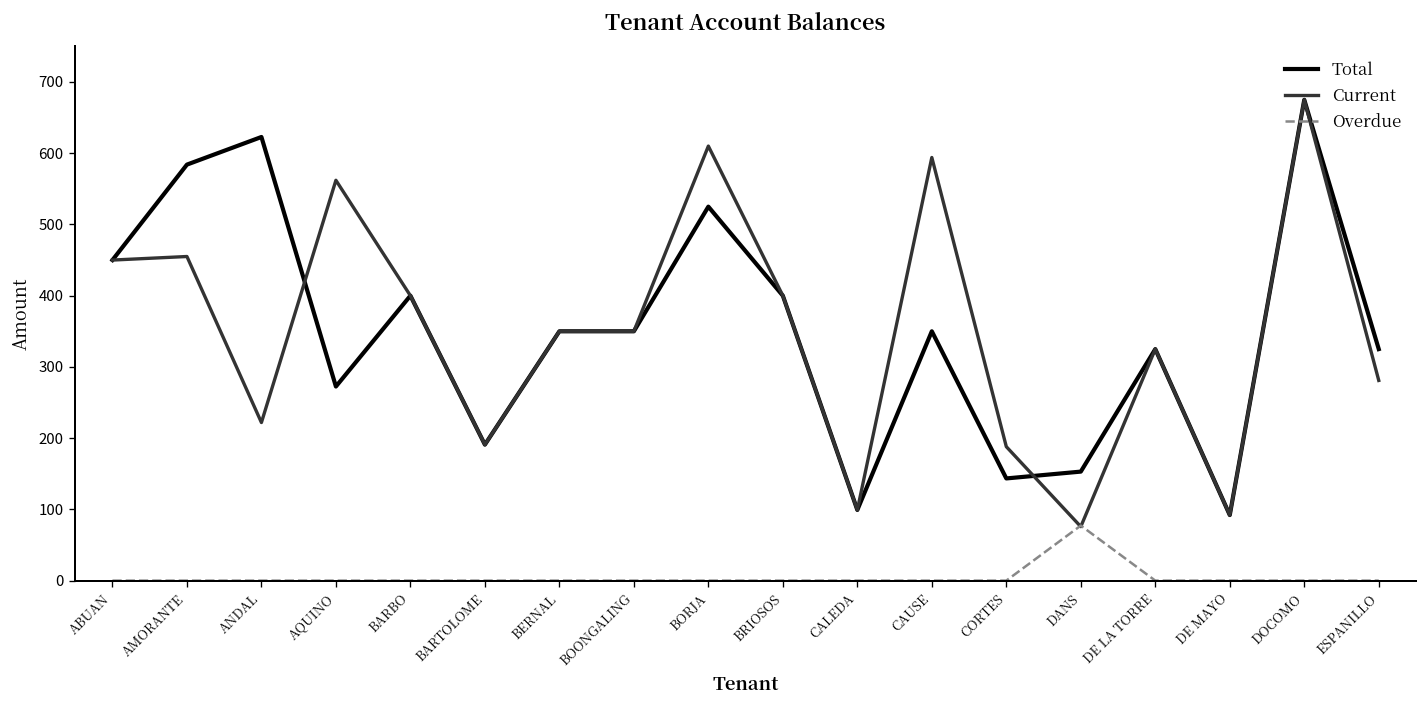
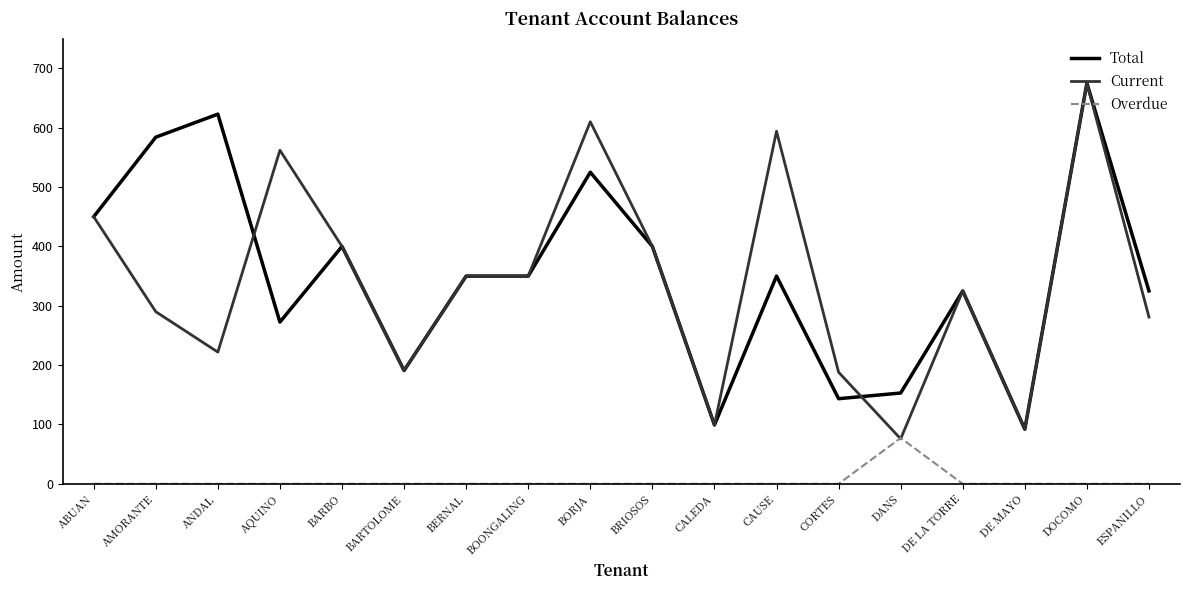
  {
    "Total": {
      "AMORANTE": 580,
      "ANDAL": 620,
      "AQUINO": 270,
      "BORJA": 530,
      "CAUSE": 350,
      "CORTES": 140,
      "DANS": 150,
      "ESPANILLO": 330
    },
    "Current": {
-     "AMORANTE": 460,
+     "AMORANTE": 290,
      "ANDAL": 220,
      "AQUINO": 560,
      "BORJA": 610,
      "CAUSE": 590,
      "CORTES": 190,
      "ESPANILLO": 280
    },
    "Overdue": {
      "ABUAN": 0,
      "AMORANTE": 0,
      "ANDAL": 0,
      "AQUINO": 0,
      "BARBO": 0,
      "BARTOLOME": 0,
      "BERNAL": 0,
      "BOONGALING": 0,
      "BORJA": 0,
      "BRIOSOS": 0,
      "CALEDA": 0,
      "CAUSE": 0,
      "CORTES": 0,
      "DE LA TORRE": 0,
      "DE MAYO": 0,
      "DOCOMO": 0,
      "ESPANILLO": 0
    }
  }
